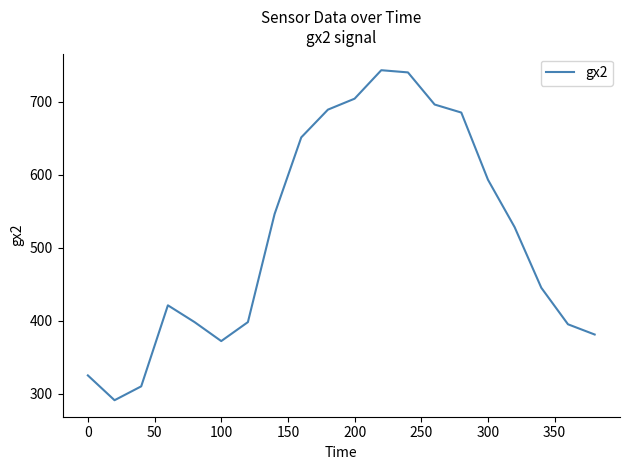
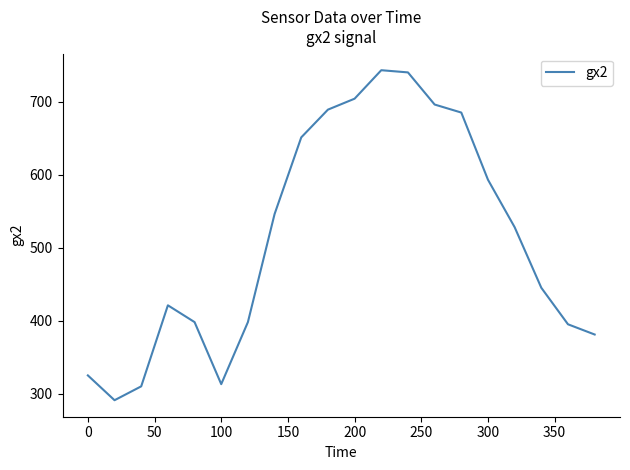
  {
    "0": 330,
-   "100": 370,
+   "100": 310,
    "200": 700,
    "300": 590
  }
